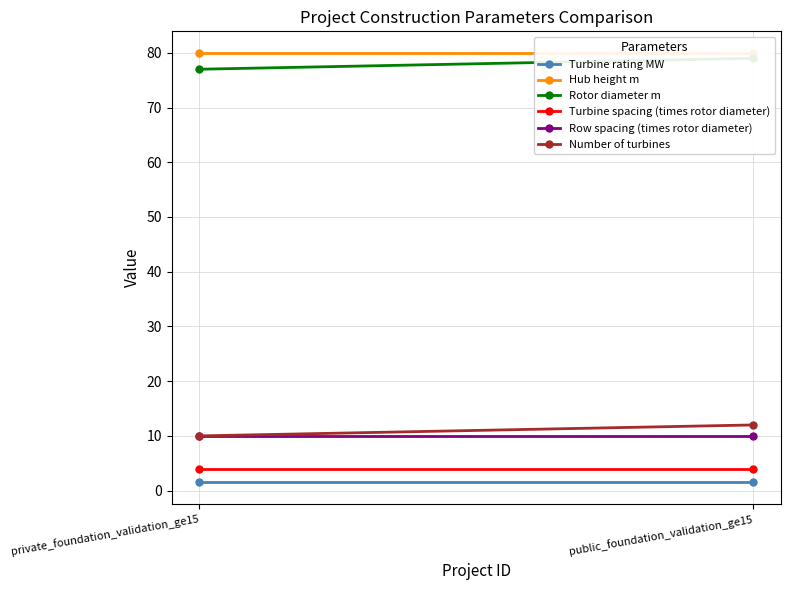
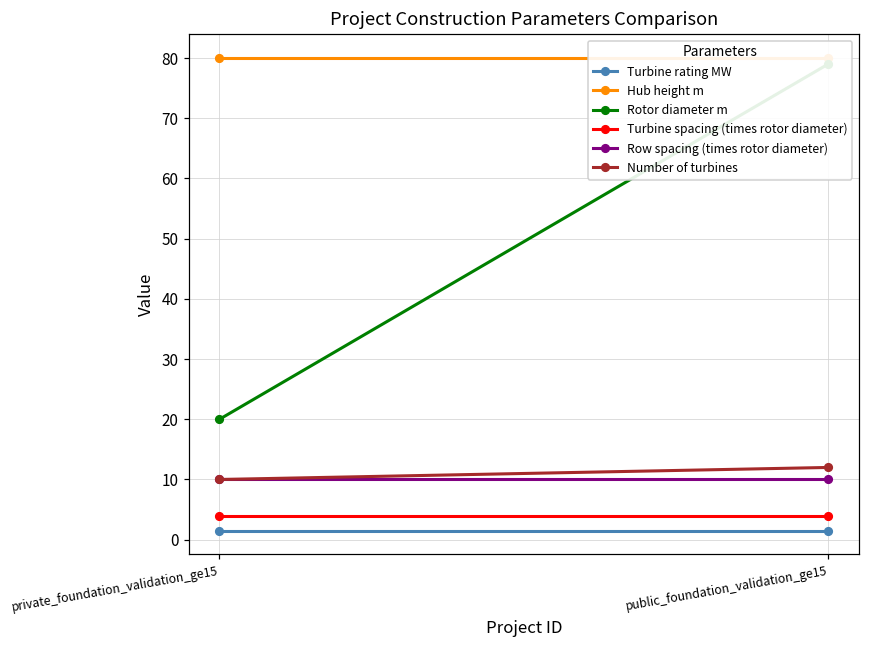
  {
    "Turbine rating MW": {
      "private_foundation_validation_ge15": 2,
      "public_foundation_validation_ge15": 2
    },
    "Hub height m": {
      "private_foundation_validation_ge15": 80
    },
    "Rotor diameter m": {
-     "private_foundation_validation_ge15": 77
+     "private_foundation_validation_ge15": 20
    },
    "Turbine spacing (times rotor diameter)": {
      "private_foundation_validation_ge15": 4,
      "public_foundation_validation_ge15": 4
    },
    "Row spacing (times rotor diameter)": {
      "public_foundation_validation_ge15": 10
    },
    "Number of turbines": {
      "public_foundation_validation_ge15": 12
    }
  }
